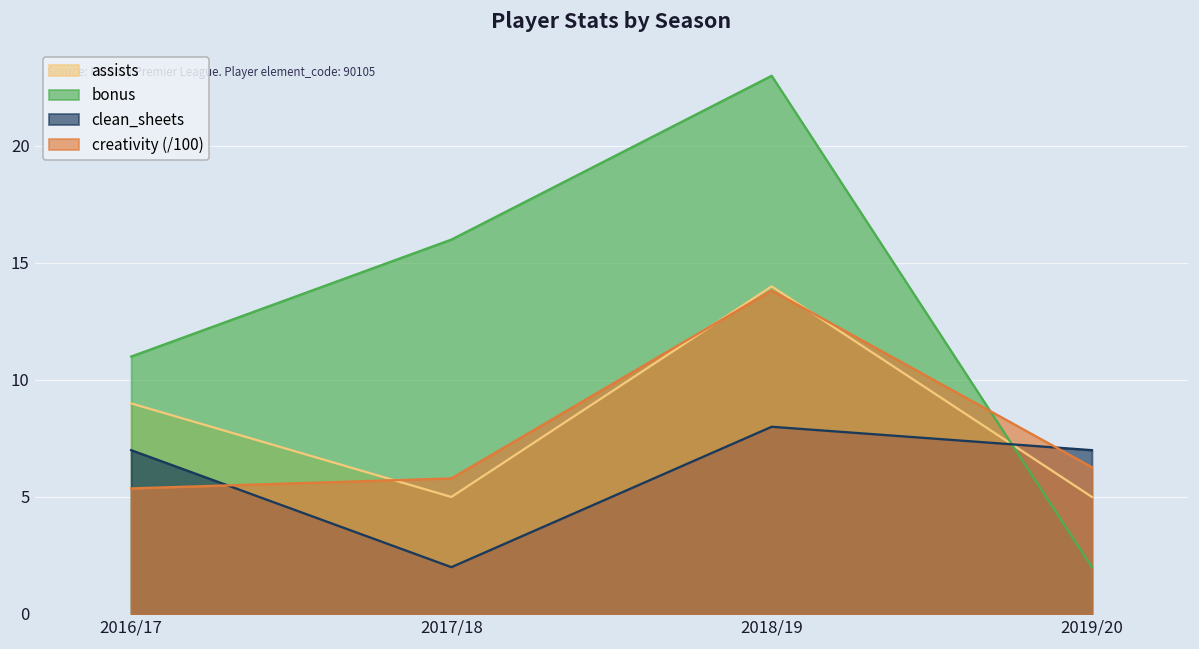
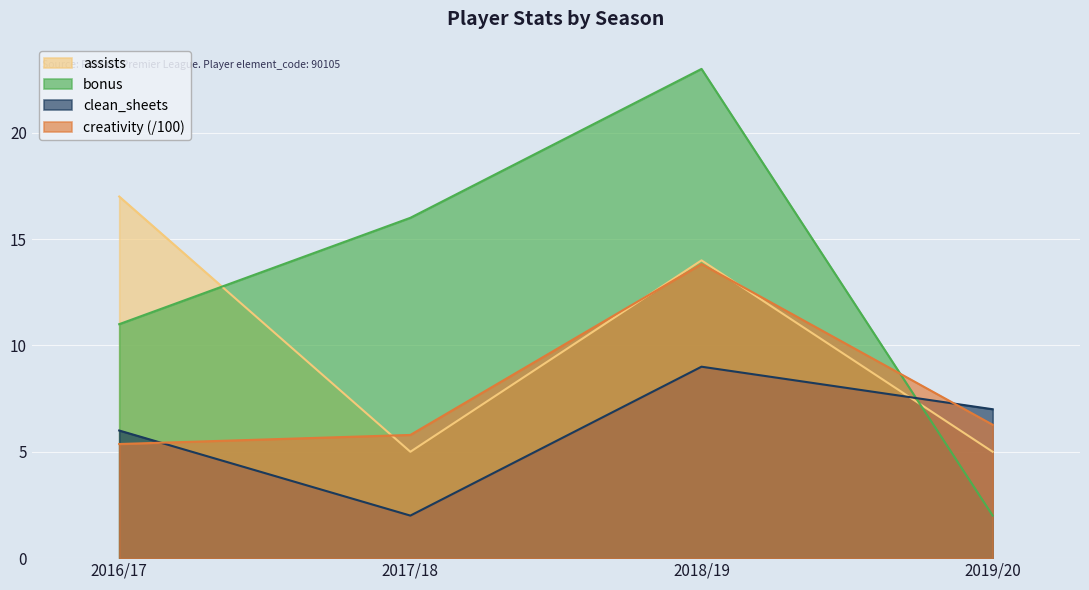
  {
    "assists": {
-     "2016/17": 9,
+     "2016/17": 17,
      "2017/18": 5,
      "2018/19": 14,
      "2019/20": 5
    },
    "bonus": {
      "2016/17": 11,
      "2017/18": 16,
      "2018/19": 23,
      "2019/20": 2
    },
    "clean_sheets": {
-     "2016/17": 7,
+     "2016/17": 6,
      "2017/18": 2,
-     "2018/19": 8,
+     "2018/19": 9,
      "2019/20": 7
    },
    "creativity (/100)": {
      "2016/17": 5.4,
      "2017/18": 5.8,
      "2018/19": 13.8,
      "2019/20": 6.3
    }
  }
